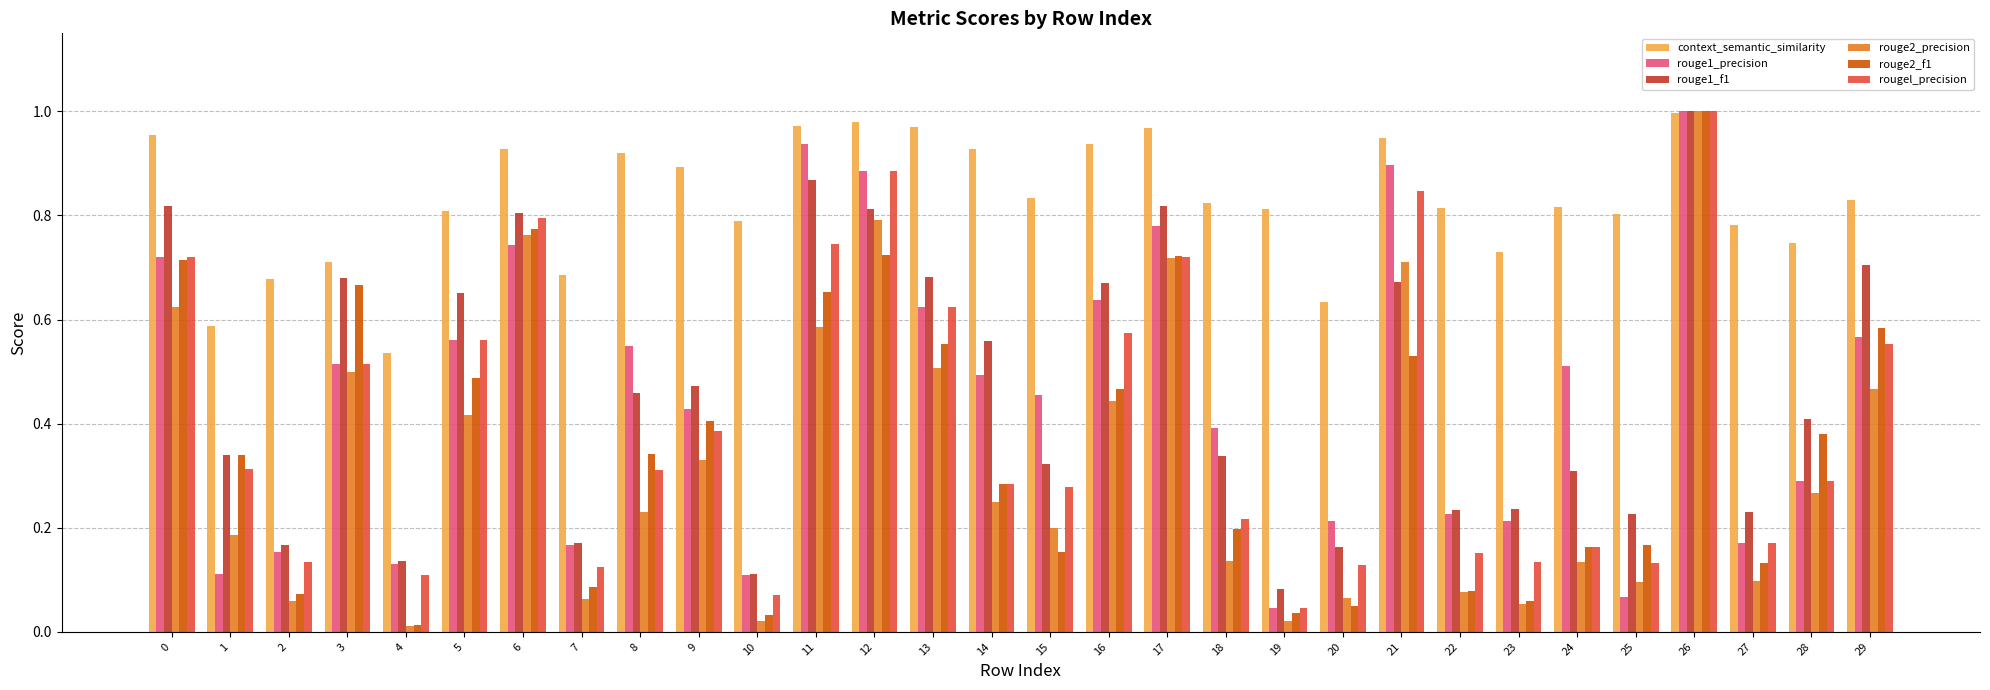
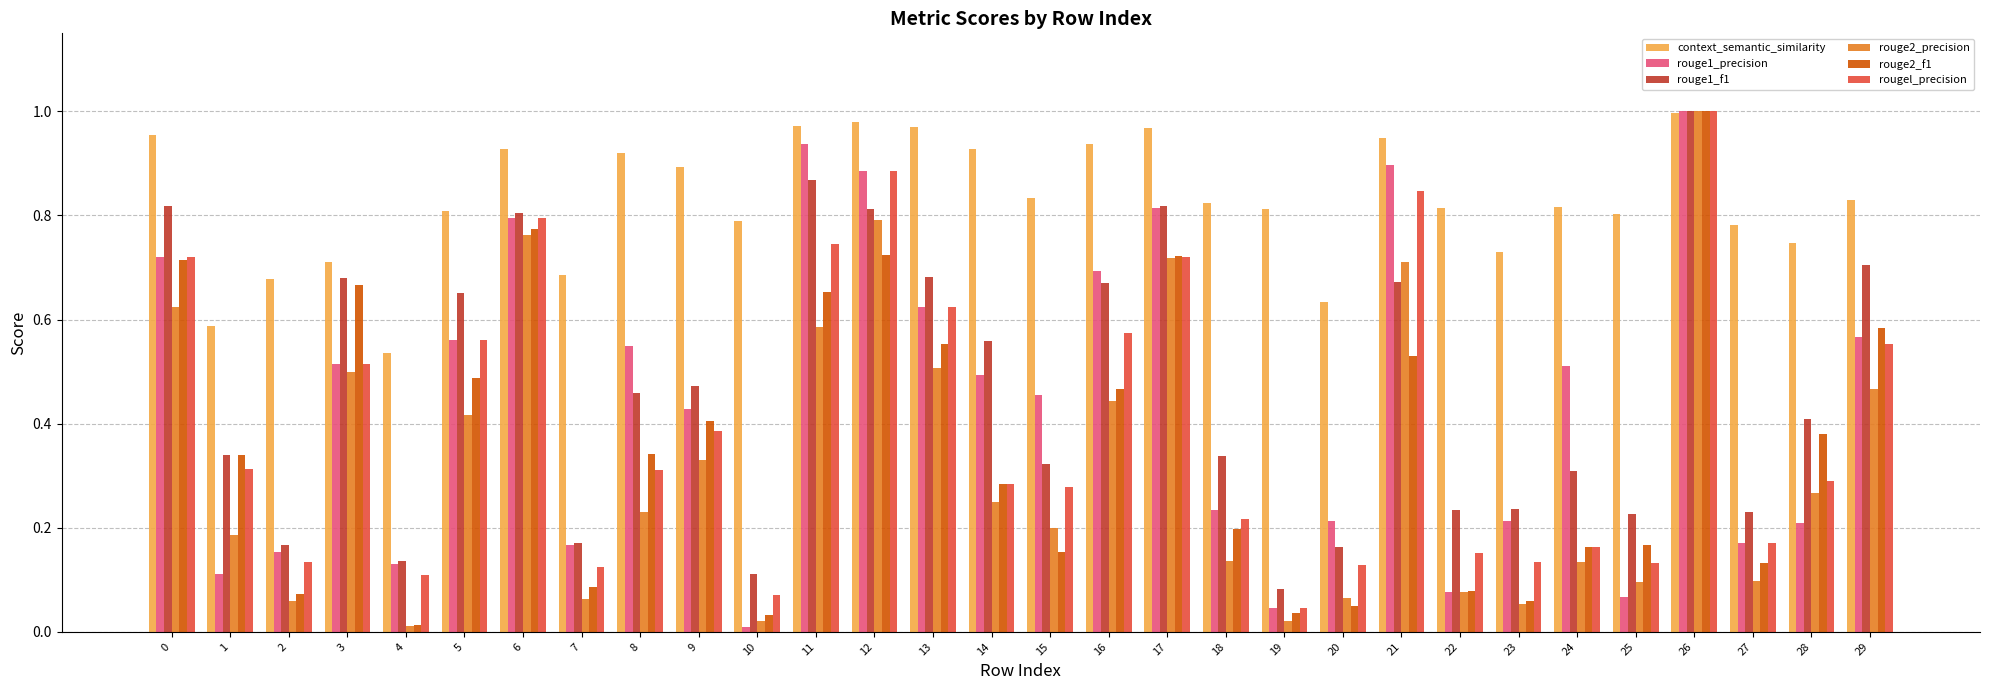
  {
    "rouge1_precision": {
      "0": 0.72,
      "1": 0.11,
      "2": 0.15,
      "3": 0.51,
      "4": 0.13,
      "5": 0.56,
-     "6": 0.74,
+     "6": 0.79,
      "7": 0.17,
      "8": 0.55,
      "9": 0.43,
-     "10": 0.11,
+     "10": 0.01,
      "11": 0.94,
      "12": 0.89,
      "13": 0.63,
      "14": 0.49,
      "15": 0.45,
-     "16": 0.64,
-     "17": 0.78,
-     "18": 0.39,
+     "16": 0.69,
+     "17": 0.81,
+     "18": 0.23,
      "19": 0.05,
      "20": 0.21,
      "21": 0.90,
-     "22": 0.23,
+     "22": 0.08,
      "23": 0.21,
      "24": 0.51,
      "25": 0.07,
      "26": 1.00,
      "27": 0.17,
-     "28": 0.29,
+     "28": 0.21,
      "29": 0.57
    }
  }
